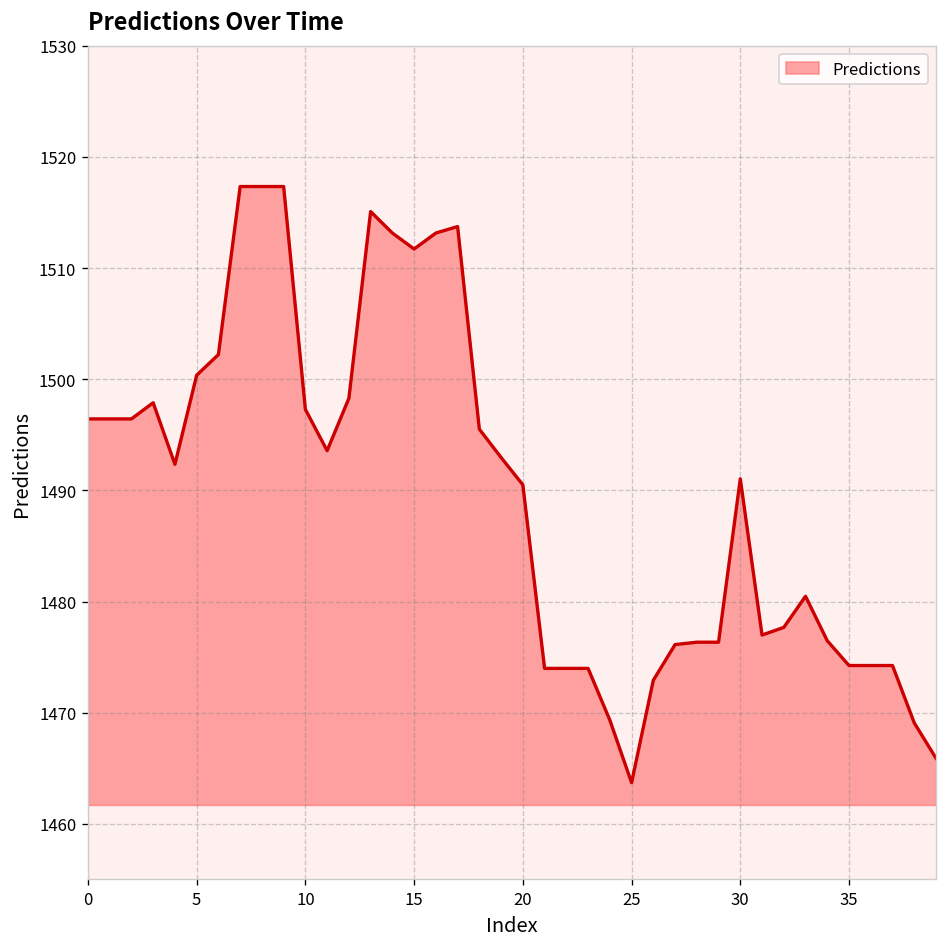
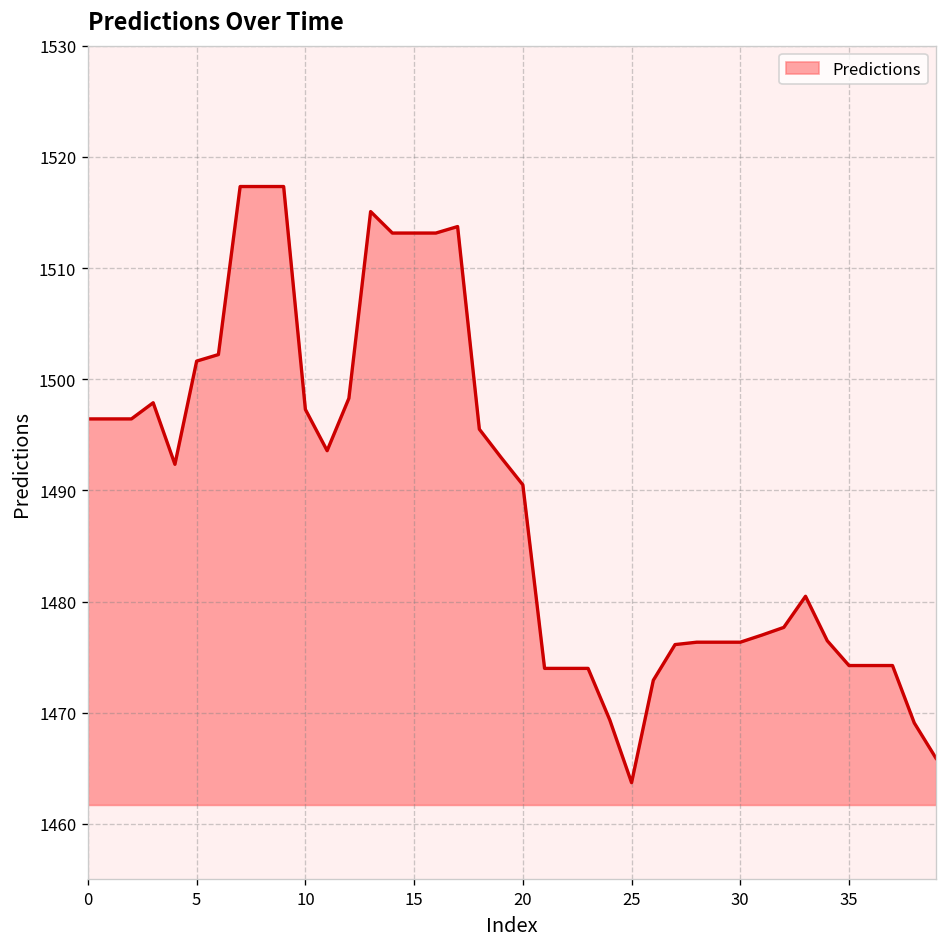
  {
    "0": 1496,
-   "5": 1500,
+   "5": 1502,
    "10": 1497,
-   "15": 1512,
+   "15": 1513,
    "20": 1490,
    "25": 1464,
-   "30": 1491,
+   "30": 1476,
    "35": 1474
  }
